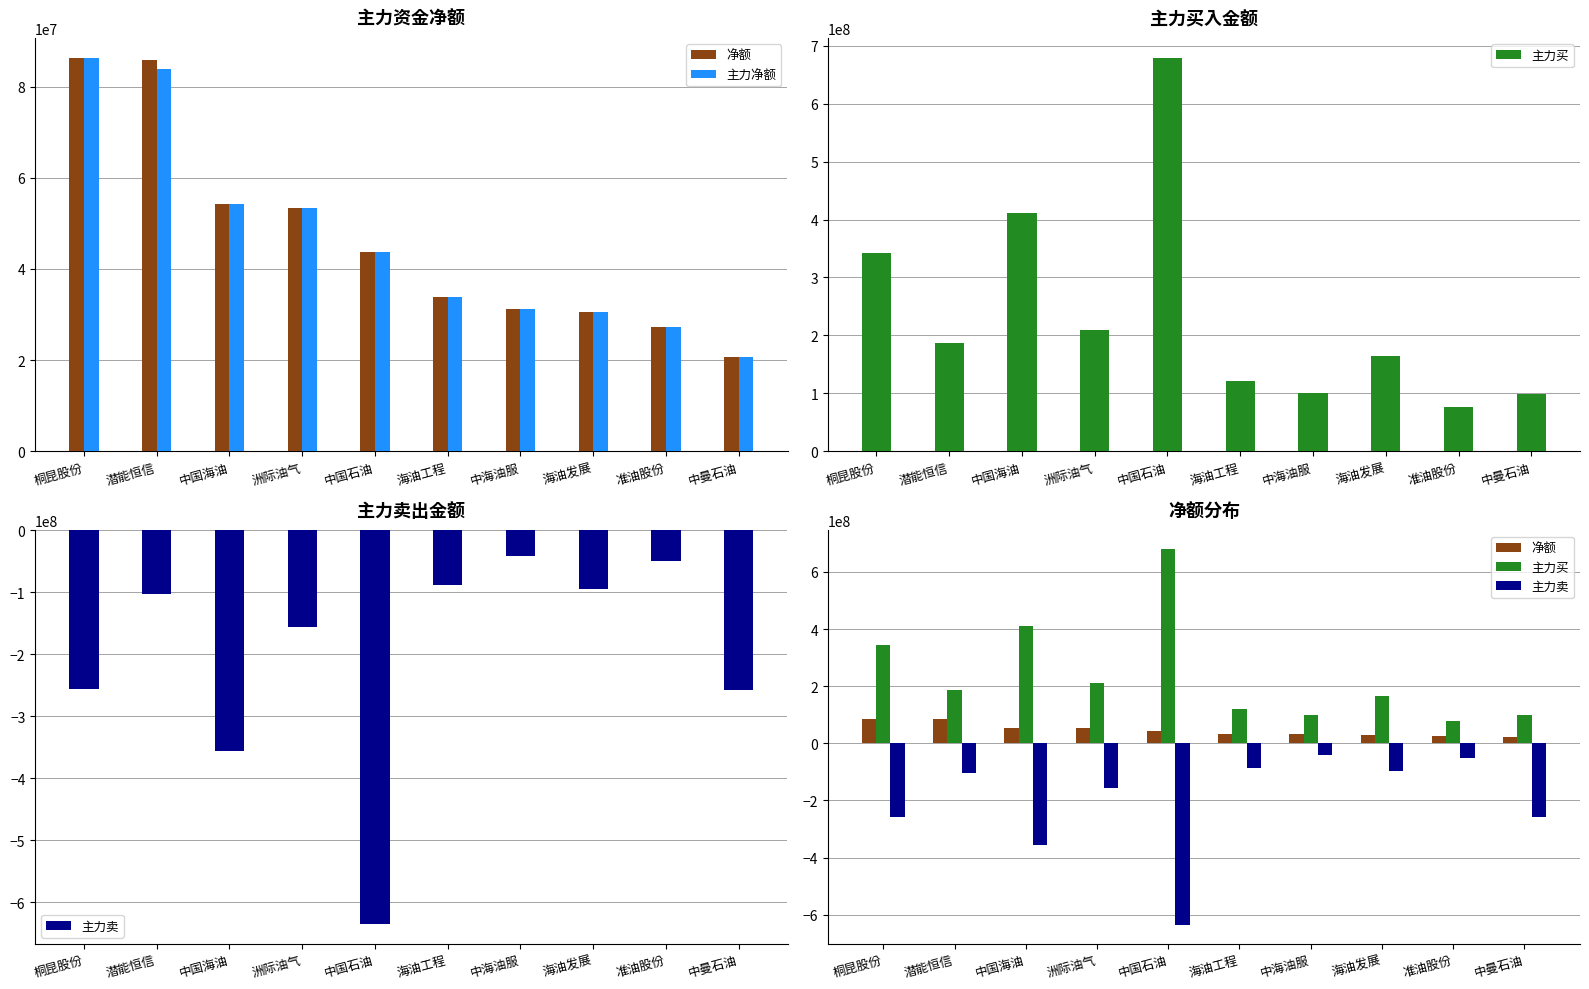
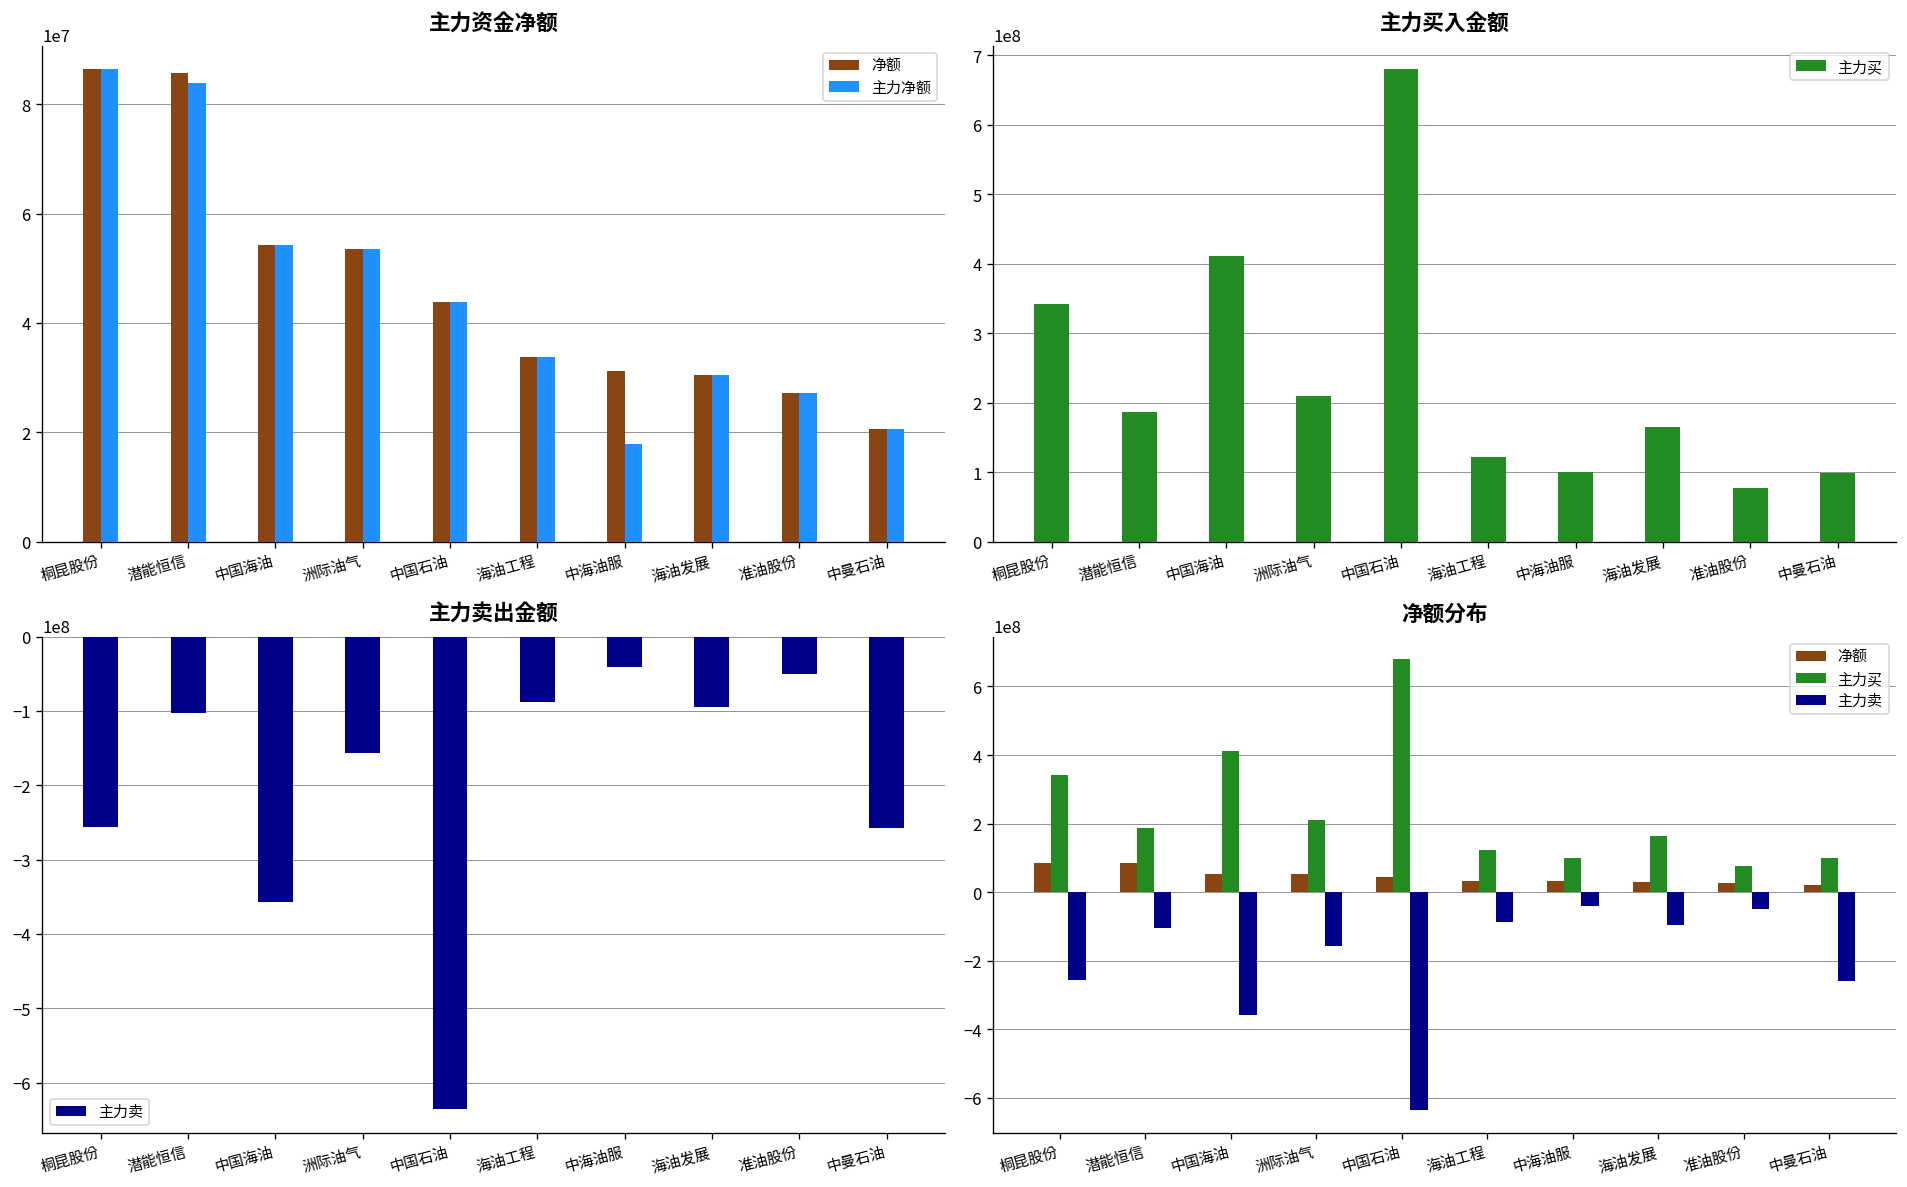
  {
    "主力资金净额": {
      "净额": {
        "桐昆股份": 86000000,
        "潜能恒信": 86000000,
        "中国海油": 54000000,
        "洲际油气": 53000000,
        "中国石油": 44000000,
        "海油工程": 34000000,
        "中海油服": 31000000,
        "海油发展": 30000000,
        "准油股份": 27000000,
        "中曼石油": 21000000
      },
      "主力净额": {
        "桐昆股份": 86000000,
        "潜能恒信": 84000000,
        "中国海油": 54000000,
        "洲际油气": 53000000,
        "中国石油": 44000000,
        "海油工程": 34000000,
-       "中海油服": 31000000,
+       "中海油服": 18000000,
        "海油发展": 30000000,
        "准油股份": 27000000,
        "中曼石油": 21000000
      }
    },
    "主力买入金额": {
      "桐昆股份": 340000000,
      "潜能恒信": 190000000,
      "中国海油": 410000000,
      "洲际油气": 210000000,
      "中国石油": 680000000,
      "海油工程": 120000000,
      "中海油服": 100000000,
      "海油发展": 160000000,
      "准油股份": 80000000,
      "中曼石油": 100000000
    },
    "主力卖出金额": {
      "桐昆股份": -260000000,
      "潜能恒信": -100000000,
      "中国海油": -360000000,
      "洲际油气": -160000000,
      "中国石油": -640000000,
      "海油工程": -90000000,
      "中海油服": -40000000,
      "海油发展": -100000000,
      "准油股份": -50000000,
      "中曼石油": -260000000
    },
    "净额分布": {
      "净额": {
        "桐昆股份": 90000000,
        "潜能恒信": 90000000,
        "中国海油": 50000000,
        "洲际油气": 50000000,
        "中国石油": 40000000,
        "海油工程": 30000000,
        "中海油服": 30000000,
        "海油发展": 30000000,
        "准油股份": 30000000,
        "中曼石油": 20000000
      },
      "主力买": {
        "桐昆股份": 340000000,
        "潜能恒信": 190000000,
        "中国海油": 410000000,
        "洲际油气": 210000000,
        "中国石油": 680000000,
        "海油工程": 120000000,
        "中海油服": 100000000,
        "海油发展": 160000000,
        "准油股份": 80000000,
        "中曼石油": 100000000
      },
      "主力卖": {
        "桐昆股份": -260000000,
        "潜能恒信": -100000000,
        "中国海油": -360000000,
        "洲际油气": -160000000,
        "中国石油": -640000000,
        "海油工程": -90000000,
        "中海油服": -40000000,
        "海油发展": -100000000,
        "准油股份": -50000000,
        "中曼石油": -260000000
      }
    }
  }
